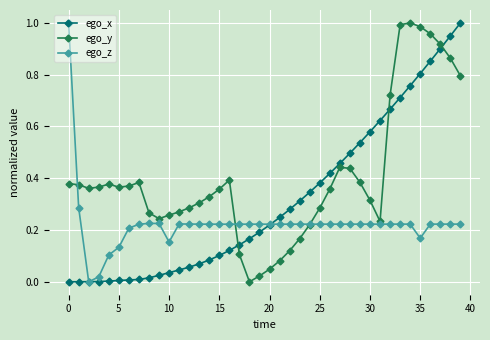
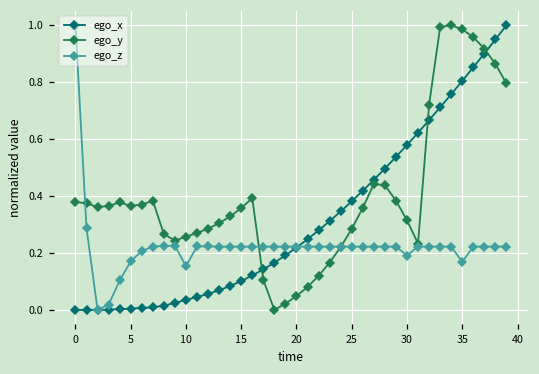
  {
    "ego_z": {
-     "5": 0.13,
+     "5": 0.17,
      "10": 0.15,
      "15": 0.22,
      "25": 0.22,
-     "30": 0.22,
+     "30": 0.19,
      "35": 0.17
    }
  }
